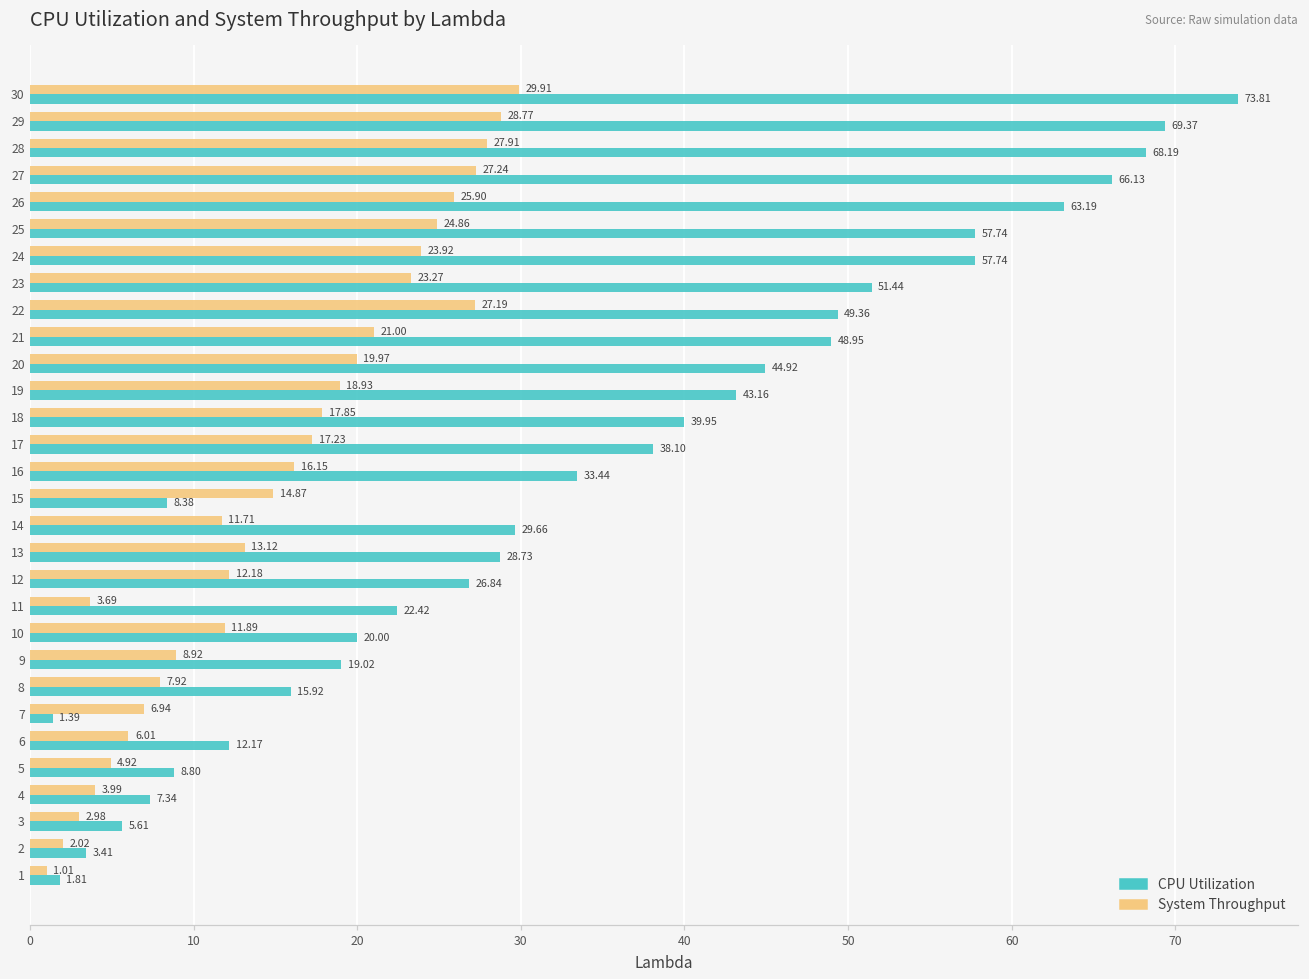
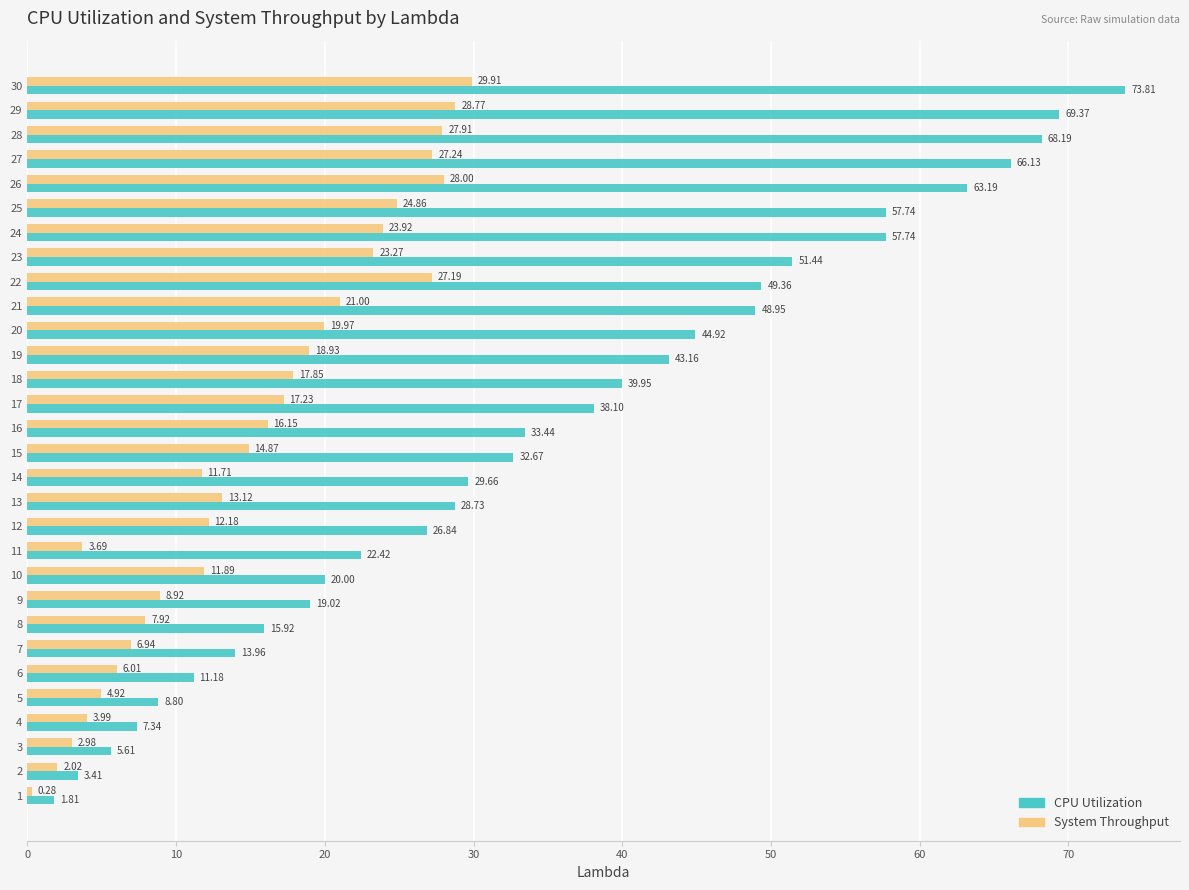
  {
    "CPU Utilization": {
      "30": 73.81,
      "29": 69.37,
      "28": 68.19,
      "27": 66.13,
      "26": 63.19,
      "25": 57.74,
      "24": 57.74,
      "23": 51.44,
      "22": 49.36,
      "21": 48.95,
      "20": 44.92,
      "19": 43.16,
      "18": 39.95,
      "17": 38.10,
      "16": 33.44,
-     "15": 8.38,
+     "15": 32.67,
      "14": 29.66,
      "13": 28.73,
      "12": 26.84,
      "11": 22.42,
      "10": 20.00,
      "9": 19.02,
      "8": 15.92,
-     "7": 1.39,
-     "6": 12.17,
+     "7": 13.96,
+     "6": 11.18,
      "5": 8.80,
      "4": 7.34,
      "3": 5.61,
      "2": 3.41,
      "1": 1.81
    },
    "System Throughput": {
      "30": 29.91,
      "29": 28.77,
      "28": 27.91,
      "27": 27.24,
-     "26": 25.90,
+     "26": 28.00,
      "25": 24.86,
      "24": 23.92,
      "23": 23.27,
      "22": 27.19,
      "21": 21.00,
      "20": 19.97,
      "19": 18.93,
      "18": 17.85,
      "17": 17.23,
      "16": 16.15,
      "15": 14.87,
      "14": 11.71,
      "13": 13.12,
      "12": 12.18,
      "11": 3.69,
      "10": 11.89,
      "9": 8.92,
      "8": 7.92,
      "7": 6.94,
      "6": 6.01,
      "5": 4.92,
      "4": 3.99,
      "3": 2.98,
      "2": 2.02,
-     "1": 1.01
+     "1": 0.28
    }
  }
